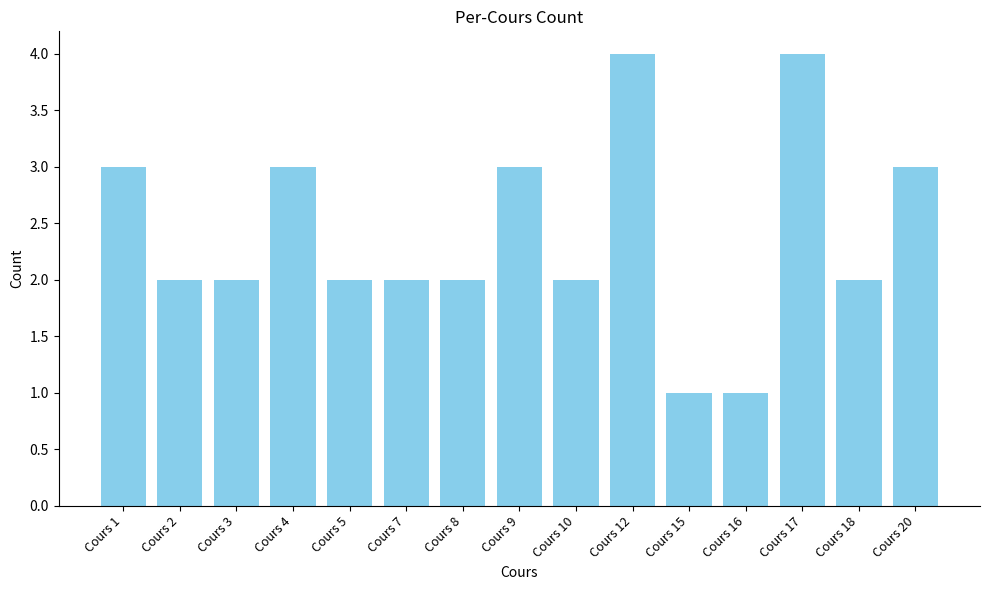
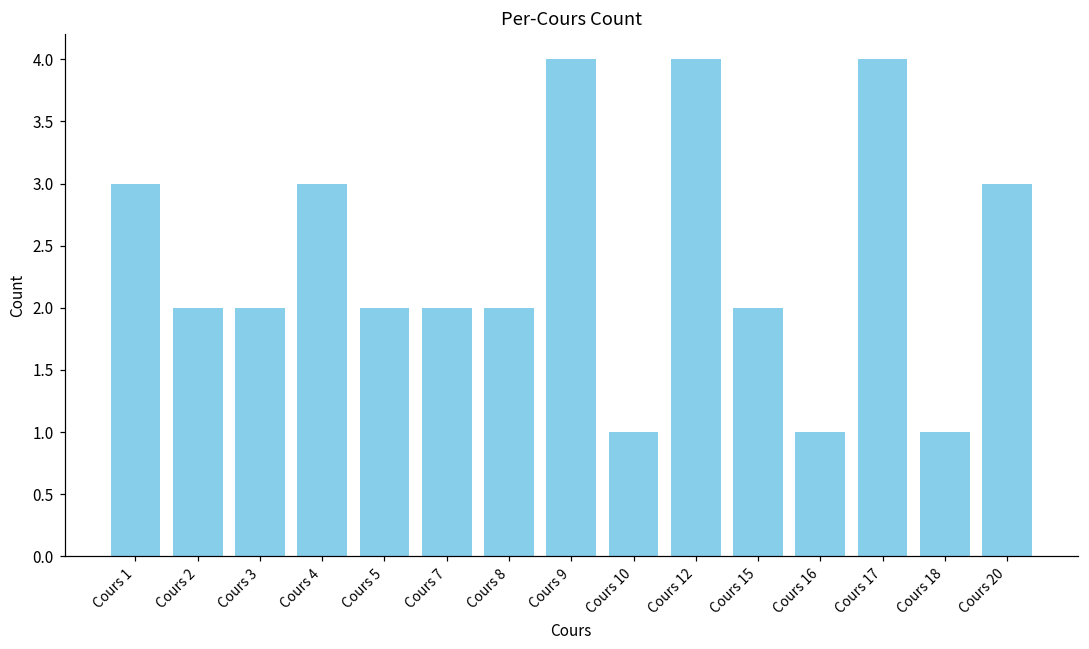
  {
    "Cours 1": 3,
    "Cours 2": 2,
    "Cours 3": 2,
    "Cours 4": 3,
    "Cours 5": 2,
    "Cours 7": 2,
    "Cours 8": 2,
-   "Cours 9": 3,
-   "Cours 10": 2,
+   "Cours 9": 4,
+   "Cours 10": 1,
    "Cours 12": 4,
-   "Cours 15": 1,
+   "Cours 15": 2,
    "Cours 16": 1,
    "Cours 17": 4,
-   "Cours 18": 2,
+   "Cours 18": 1,
    "Cours 20": 3
  }
